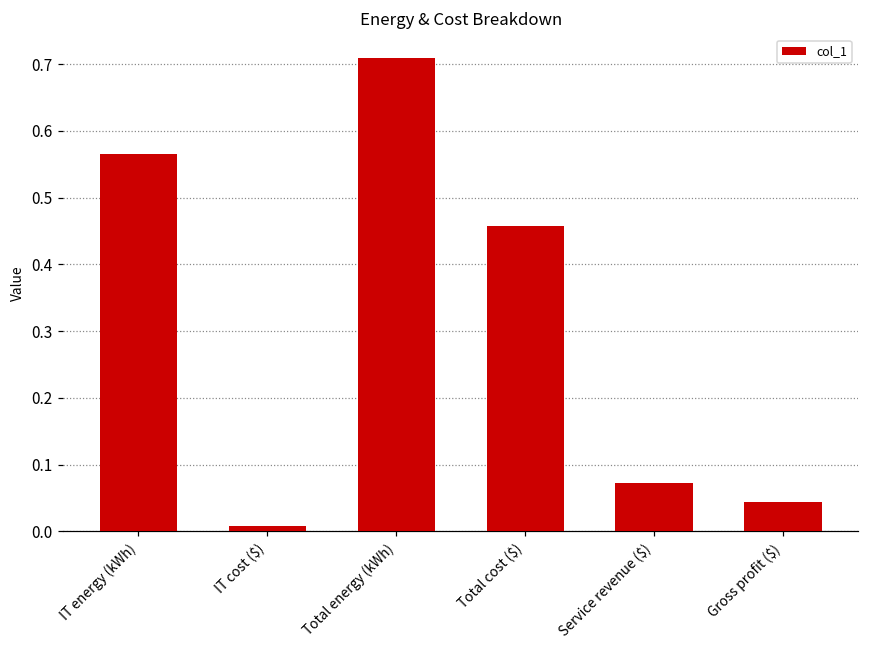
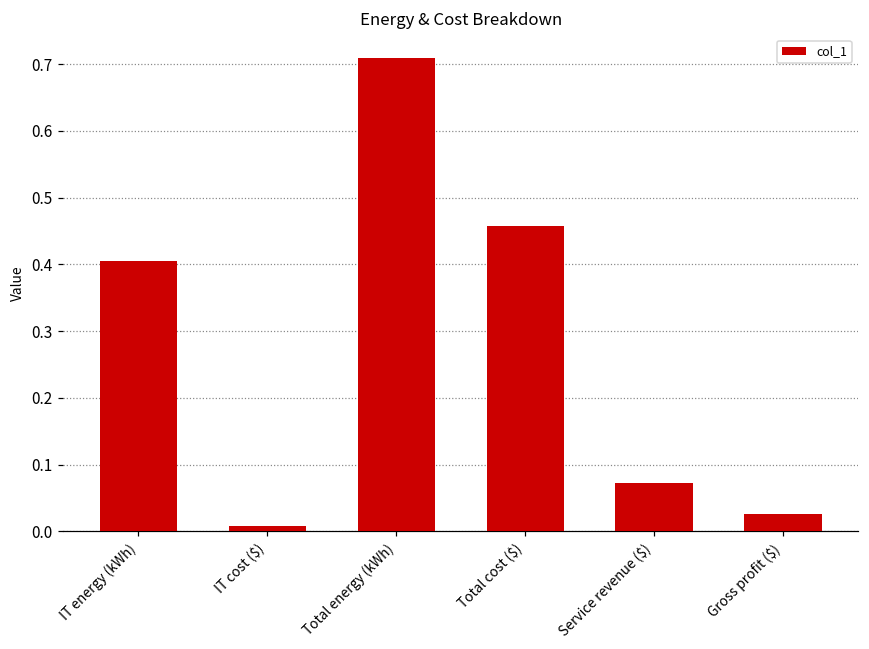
  {
-   "IT energy (kWh)": 0.57,
+   "IT energy (kWh)": 0.40,
    "IT cost ($)": 0.01,
    "Total energy (kWh)": 0.71,
    "Total cost ($)": 0.46,
    "Service revenue ($)": 0.07,
-   "Gross profit ($)": 0.04
+   "Gross profit ($)": 0.03
  }
